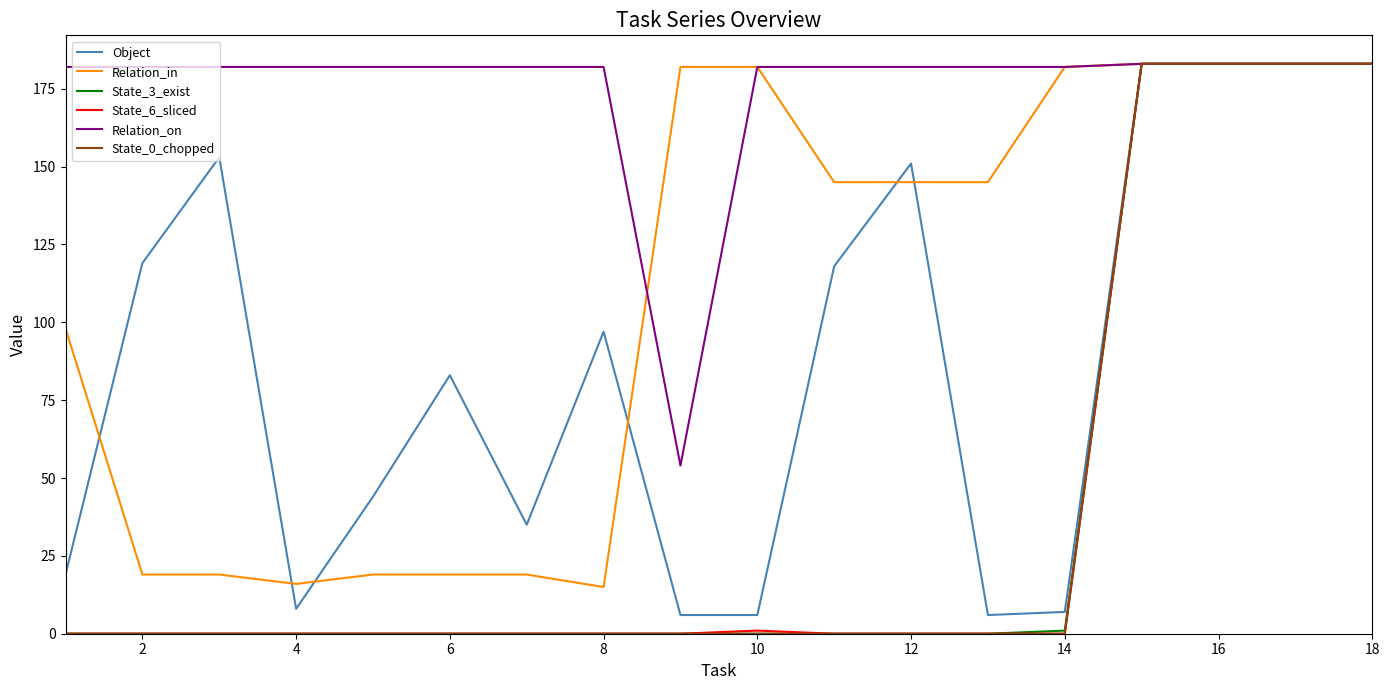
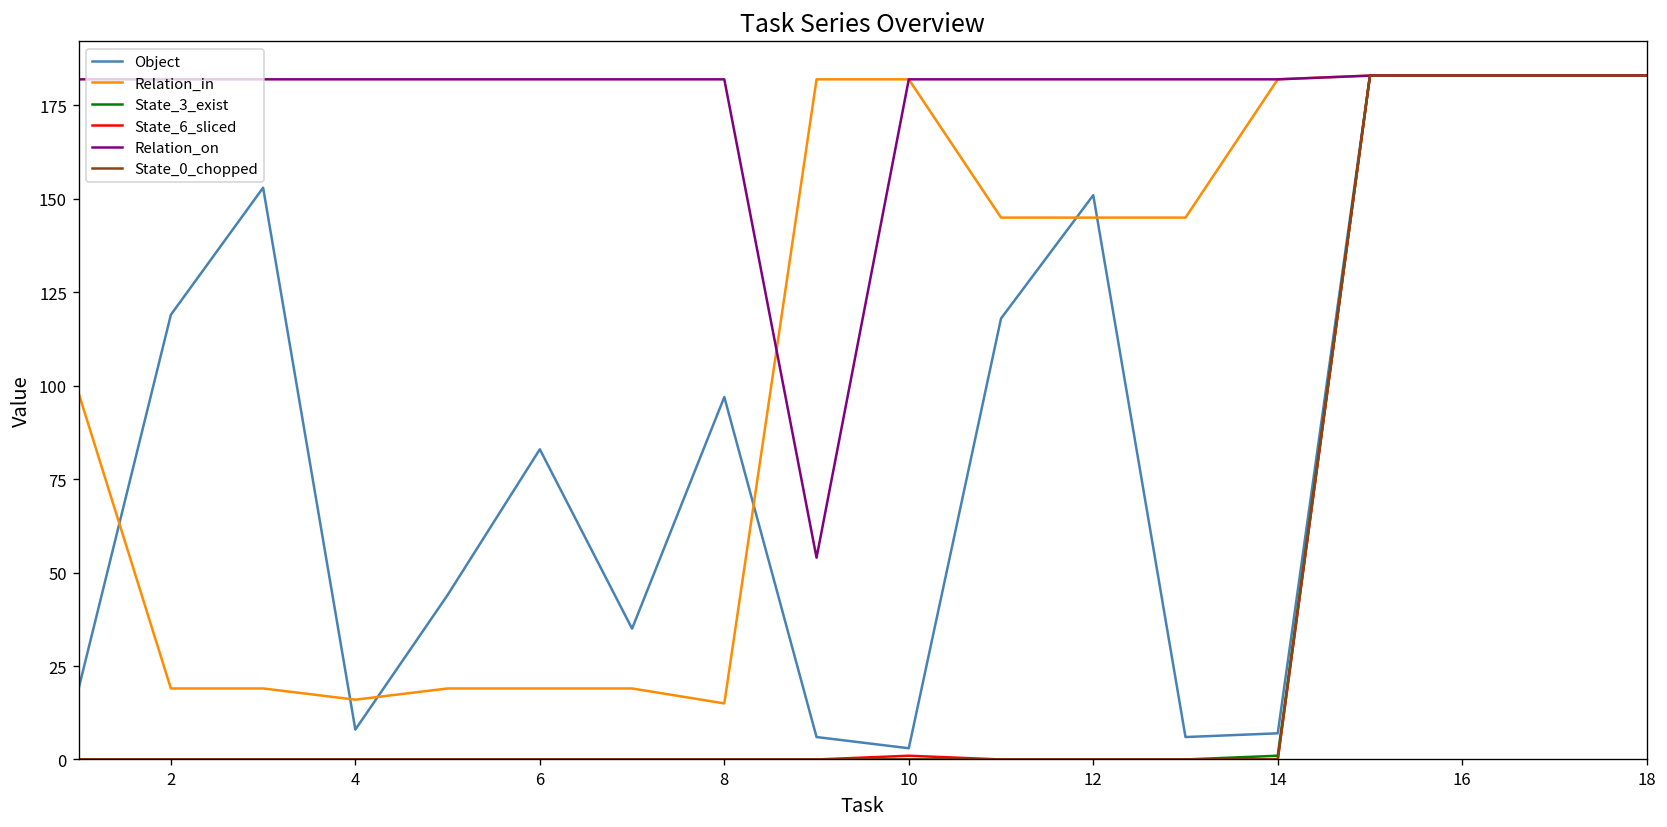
  {
    "Object": {
      "2": 119,
      "4": 8,
      "6": 83,
      "8": 97,
-     "10": 6,
+     "10": 3,
      "12": 151,
      "14": 7
    },
    "Relation_in": {
      "2": 19,
      "4": 16,
      "6": 19,
      "8": 15,
      "12": 145
    },
    "State_3_exist": {
      "14": 1
    },
    "State_6_sliced": {
      "10": 1
    },
    "Relation_on": {
      "4": 182,
      "6": 182,
      "8": 182,
      "12": 182
    }
  }
